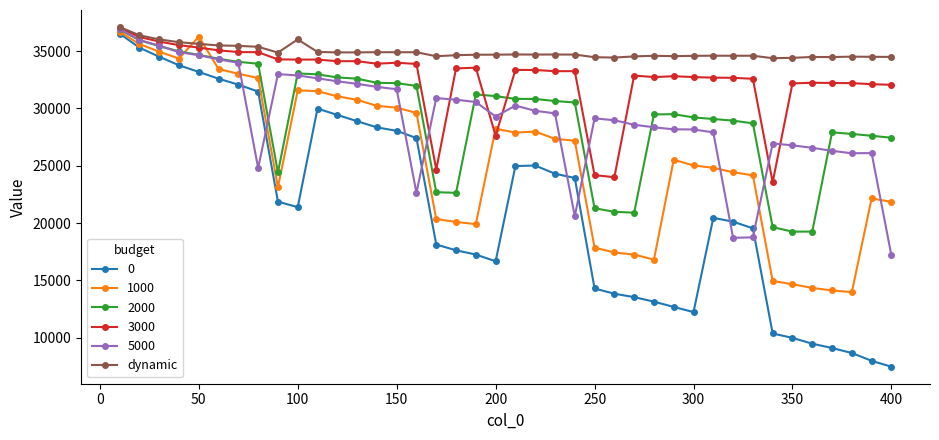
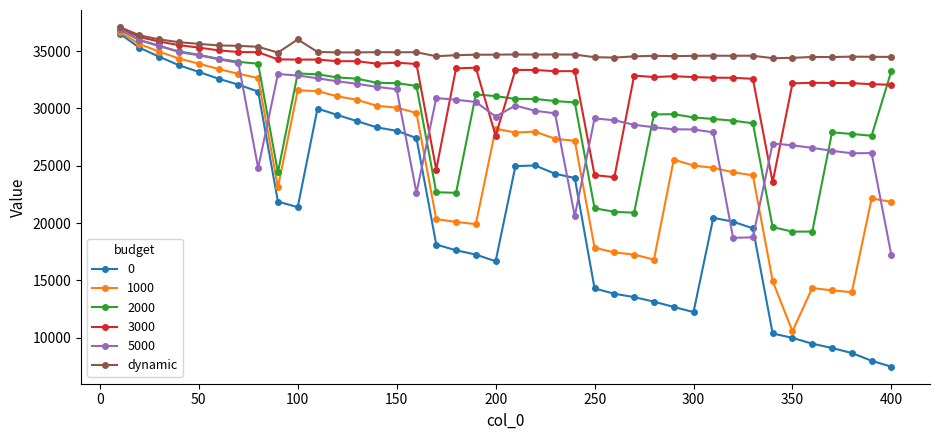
  {
    "0": {
      "50": 33200,
      "100": 21400,
      "150": 28100,
      "200": 16700,
      "250": 14300,
      "300": 12200,
      "350": 10000,
      "400": 7500
    },
    "1000": {
-     "50": 36300,
+     "50": 33900,
      "100": 31600,
      "150": 30100,
      "200": 28200,
      "250": 17900,
      "300": 25000,
-     "350": 14700,
+     "350": 10600,
      "400": 21900
    },
    "2000": {
      "150": 32200,
      "200": 31100,
      "250": 21300,
      "300": 29200,
      "350": 19300,
-     "400": 27400
+     "400": 33300
    },
    "3000": {
      "50": 35300,
      "100": 34300,
      "150": 34000,
      "200": 27600,
      "250": 24200,
      "300": 32700,
      "350": 32200,
      "400": 32100
    },
    "5000": {
      "150": 31700,
      "200": 29300,
      "250": 29100,
      "300": 28200,
      "350": 26800,
      "400": 17200
    },
    "dynamic": {
      "50": 35600,
      "100": 36000,
      "150": 34900,
      "200": 34700,
      "250": 34500,
      "300": 34600,
      "350": 34400,
      "400": 34500
    }
  }
